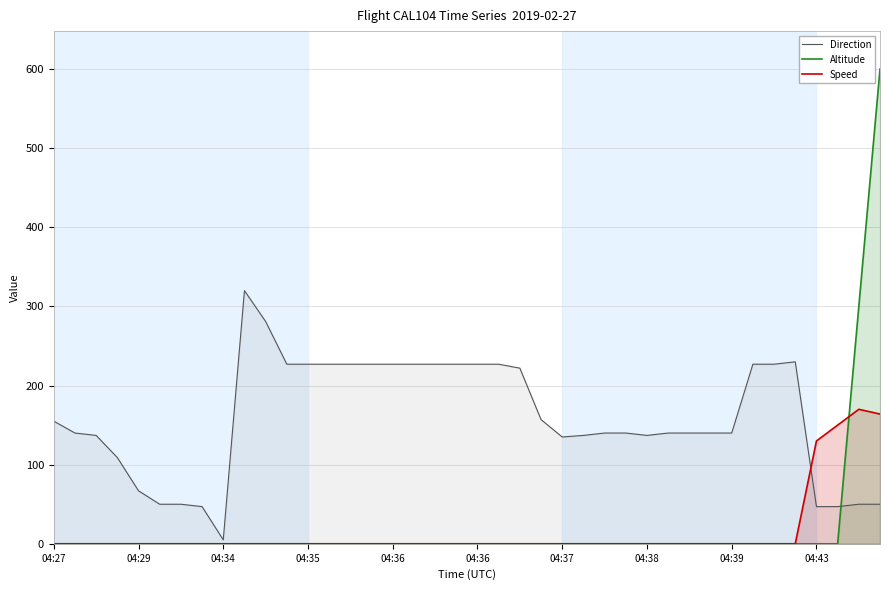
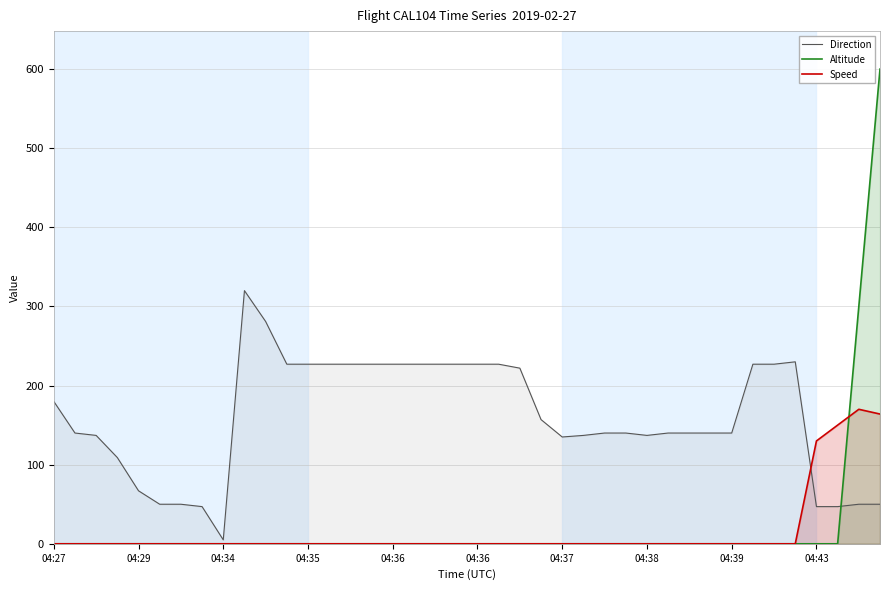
  {
    "Direction": {
-     "04:27": 160
+     "04:27": 180
    }
  }
